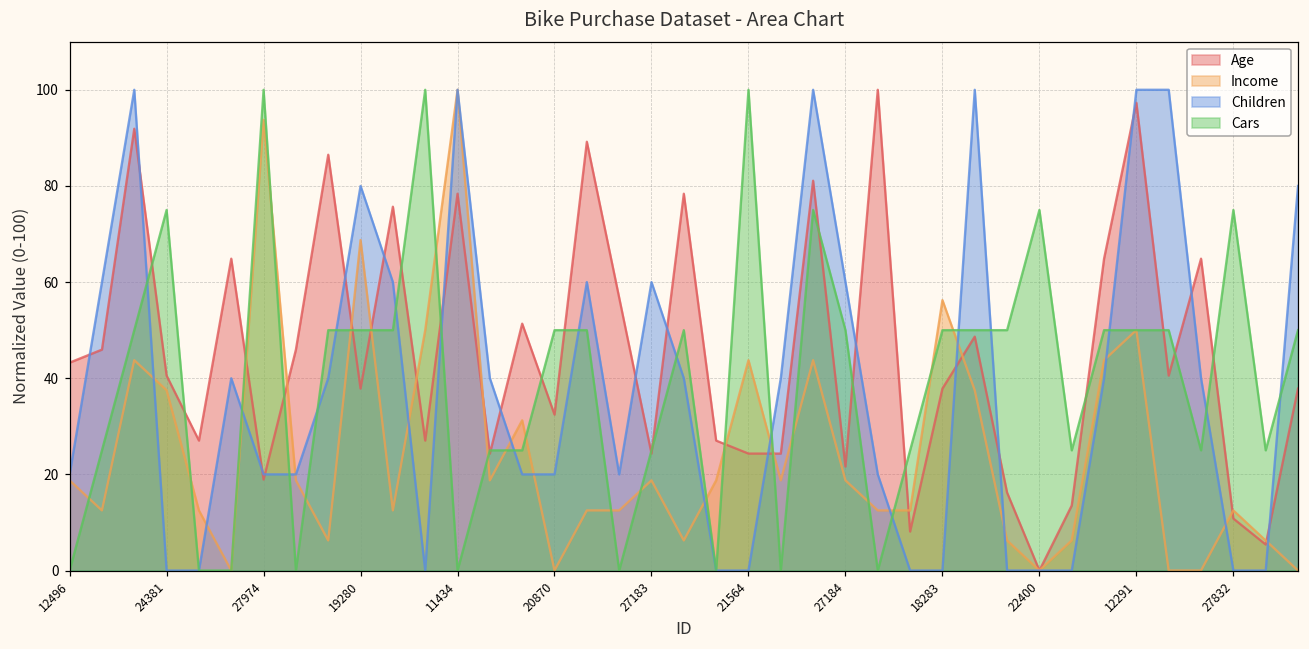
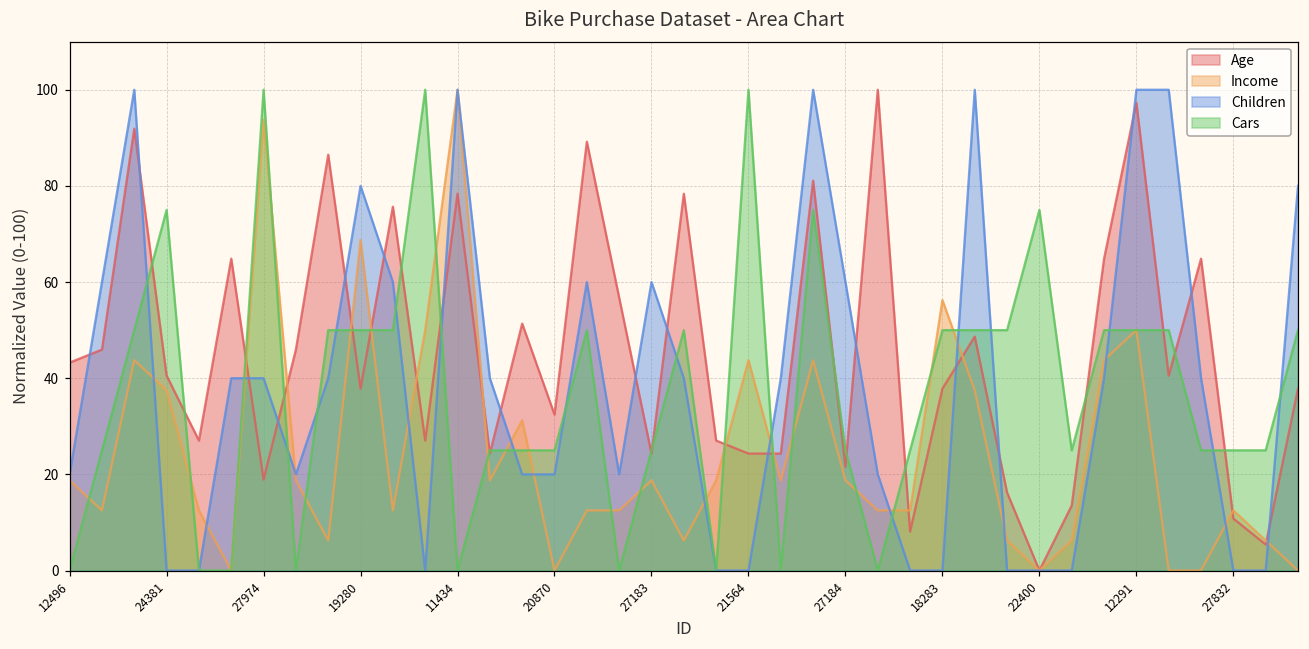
  {
    "Children": {
      "12496": 20,
      "24381": 0,
-     "27974": 20,
+     "27974": 40,
      "19280": 80,
      "20870": 20,
      "27183": 60,
      "21564": 0,
      "27184": 60,
      "18283": 0,
      "12291": 100,
      "27832": 0
    },
    "Cars": {
      "12496": 0,
      "24381": 75,
      "27974": 100,
      "19280": 50,
      "11434": 0,
-     "20870": 50,
+     "20870": 25,
      "27183": 25,
      "21564": 100,
-     "27184": 50,
+     "27184": 25,
      "18283": 50,
      "22400": 75,
-     "27832": 75
+     "27832": 25
    }
  }
